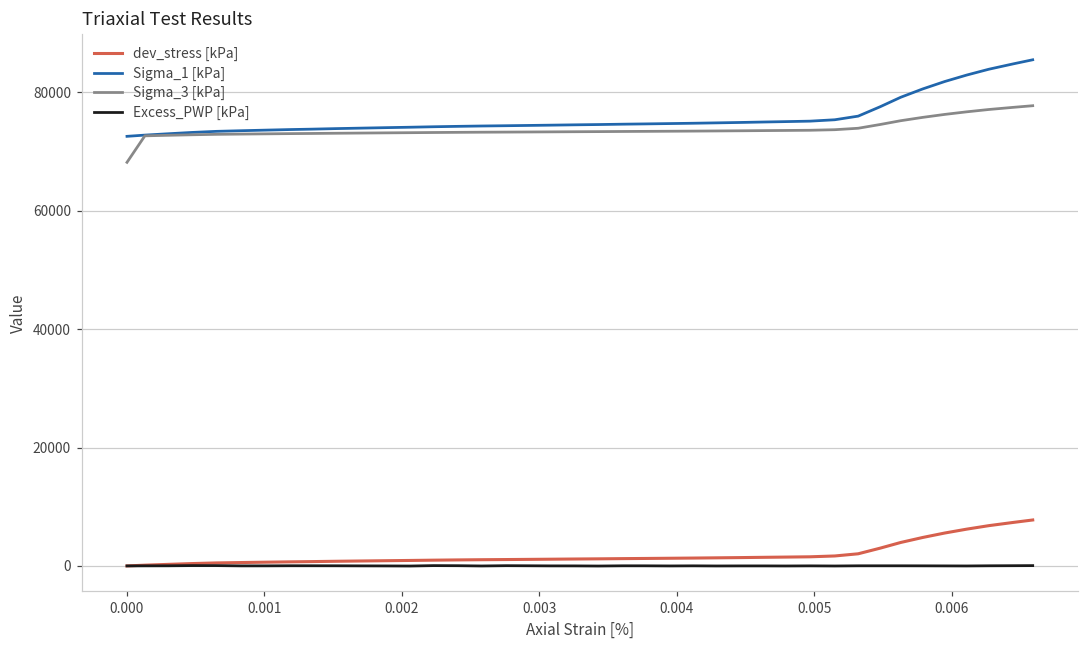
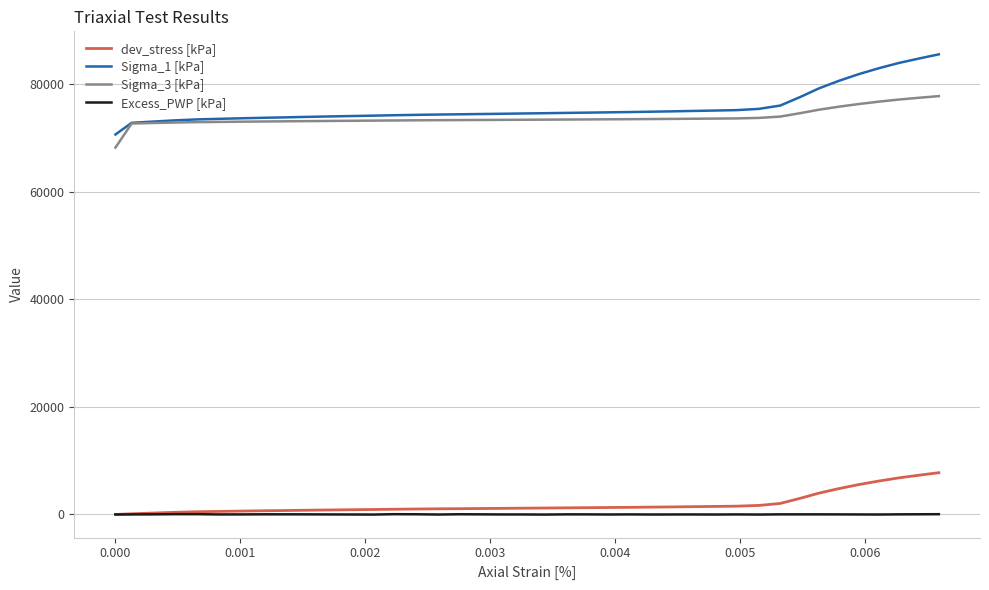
  {
    "Sigma_1 [kPa]": {
-     "0.000": 73000
+     "0.000": 71000
    },
    "Sigma_3 [kPa]": {
      "0.000": 68000
    }
  }
